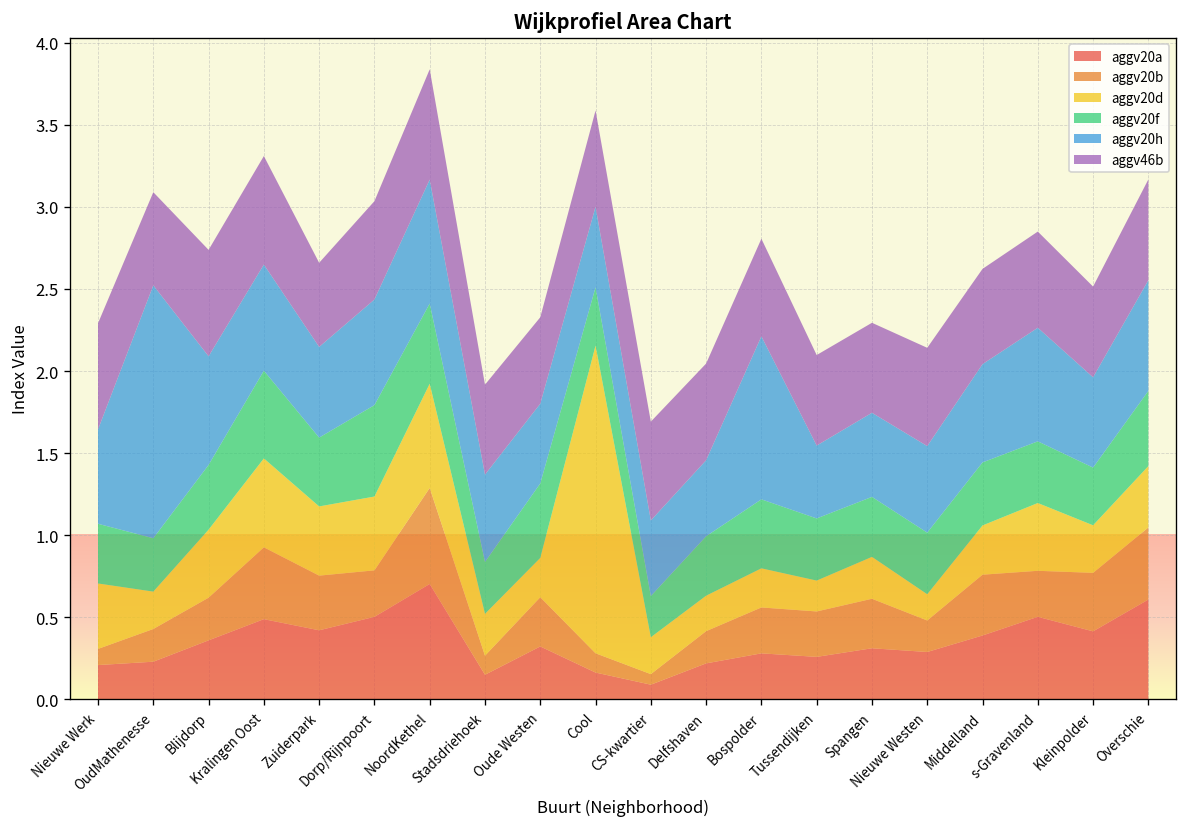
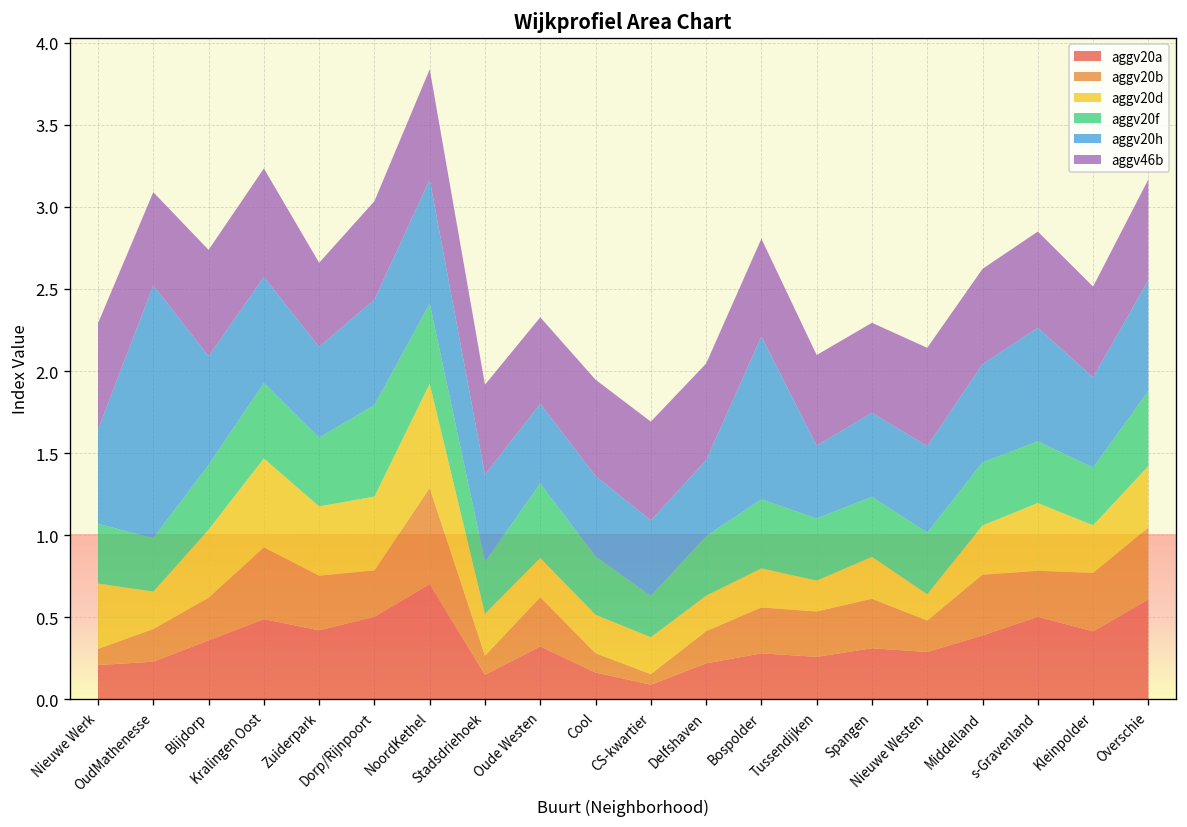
  {
    "aggv20d": {
      "Nieuwe Werk": 0.40,
      "OudMathenesse": 0.23,
      "Blijdorp": 0.41,
      "Kralingen Oost": 0.54,
      "Zuiderpark": 0.42,
      "Dorp/Rijnpoort": 0.45,
      "NoordKethel": 0.64,
      "Stadsdriehoek": 0.25,
      "Oude Westen": 0.24,
-     "Cool": 1.87,
+     "Cool": 0.23,
      "CS-kwartier": 0.22,
      "Delfshaven": 0.22,
      "Bospolder": 0.24,
      "Tussendijken": 0.19,
      "Spangen": 0.26,
      "Nieuwe Westen": 0.16,
      "Middelland": 0.30,
      "s-Gravenland": 0.41,
      "Kleinpolder": 0.29,
      "Overschie": 0.37
    },
    "aggv20f": {
      "Nieuwe Werk": 0.36,
      "OudMathenesse": 0.33,
      "Blijdorp": 0.39,
-     "Kralingen Oost": 0.53,
+     "Kralingen Oost": 0.46,
      "Zuiderpark": 0.42,
      "Dorp/Rijnpoort": 0.56,
      "NoordKethel": 0.49,
      "Stadsdriehoek": 0.32,
      "Oude Westen": 0.45,
      "Cool": 0.36,
      "CS-kwartier": 0.25,
      "Delfshaven": 0.36,
      "Bospolder": 0.42,
      "Tussendijken": 0.38,
      "Spangen": 0.37,
      "Nieuwe Westen": 0.38,
      "Middelland": 0.38,
      "s-Gravenland": 0.38,
      "Kleinpolder": 0.35,
      "Overschie": 0.46
    },
    "aggv20h": {
      "Nieuwe Werk": 0.57,
      "OudMathenesse": 1.54,
      "Blijdorp": 0.66,
      "Kralingen Oost": 0.65,
      "Zuiderpark": 0.55,
      "Dorp/Rijnpoort": 0.64,
      "NoordKethel": 0.76,
      "Stadsdriehoek": 0.53,
      "Oude Westen": 0.49,
      "Cool": 0.49,
      "CS-kwartier": 0.46,
      "Delfshaven": 0.46,
      "Bospolder": 0.99,
      "Tussendijken": 0.44,
      "Spangen": 0.51,
      "Nieuwe Westen": 0.53,
      "Middelland": 0.60,
      "s-Gravenland": 0.69,
      "Kleinpolder": 0.55,
      "Overschie": 0.67
    },
    "aggv46b": {
      "Nieuwe Werk": 0.65,
      "OudMathenesse": 0.57,
      "Blijdorp": 0.65,
      "Kralingen Oost": 0.66,
      "Zuiderpark": 0.51,
      "Dorp/Rijnpoort": 0.60,
      "NoordKethel": 0.67,
      "Stadsdriehoek": 0.55,
      "Oude Westen": 0.53,
      "Cool": 0.59,
      "CS-kwartier": 0.60,
      "Delfshaven": 0.59,
      "Bospolder": 0.59,
      "Tussendijken": 0.55,
      "Spangen": 0.55,
      "Nieuwe Westen": 0.60,
      "Middelland": 0.58,
      "s-Gravenland": 0.59,
      "Kleinpolder": 0.55,
      "Overschie": 0.61
    }
  }
